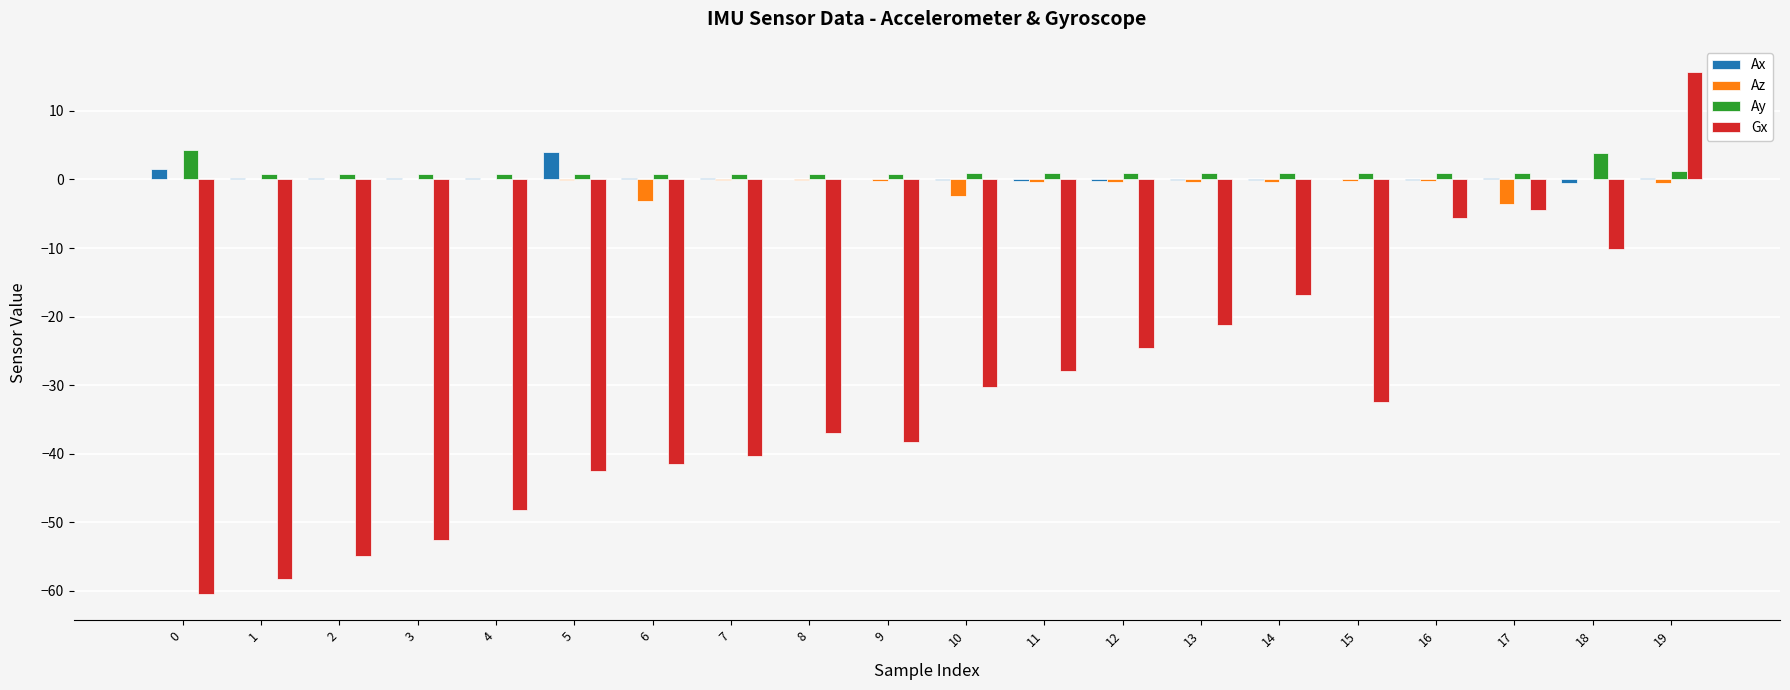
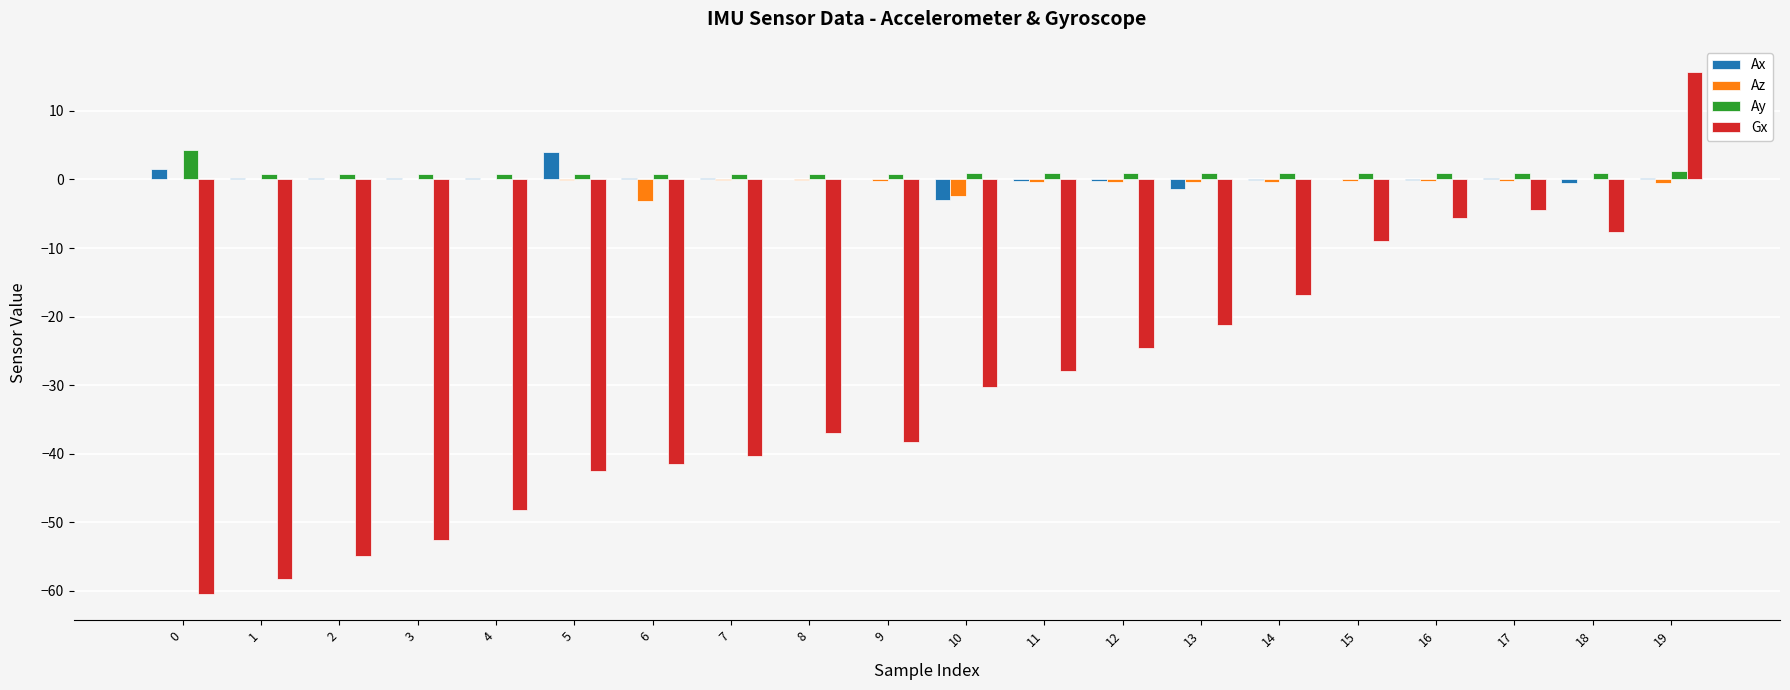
  {
    "Ax": {
      "0": 1,
      "5": 4,
-     "10": 0,
-     "13": 0,
+     "10": -3,
+     "13": -1,
      "18": -1
    },
    "Az": {
      "6": -3,
      "10": -2,
      "13": 0,
-     "17": -4,
+     "17": 0,
      "18": 0,
      "19": -1
    },
    "Ay": {
      "0": 4,
      "1": 1,
      "2": 1,
      "3": 1,
      "4": 1,
      "5": 1,
      "6": 1,
      "7": 1,
      "8": 1,
      "9": 1,
      "10": 1,
      "11": 1,
      "12": 1,
      "13": 1,
      "14": 1,
      "15": 1,
      "16": 1,
      "17": 1,
-     "18": 4,
+     "18": 1,
      "19": 1
    },
    "Gx": {
      "0": -60,
      "1": -58,
      "2": -55,
      "3": -53,
      "4": -48,
      "5": -43,
      "6": -41,
      "7": -40,
      "8": -37,
      "9": -38,
      "10": -30,
      "11": -28,
      "12": -25,
      "13": -21,
      "14": -17,
-     "15": -32,
+     "15": -9,
      "16": -6,
      "17": -4,
-     "18": -10,
+     "18": -8,
      "19": 16
    }
  }
